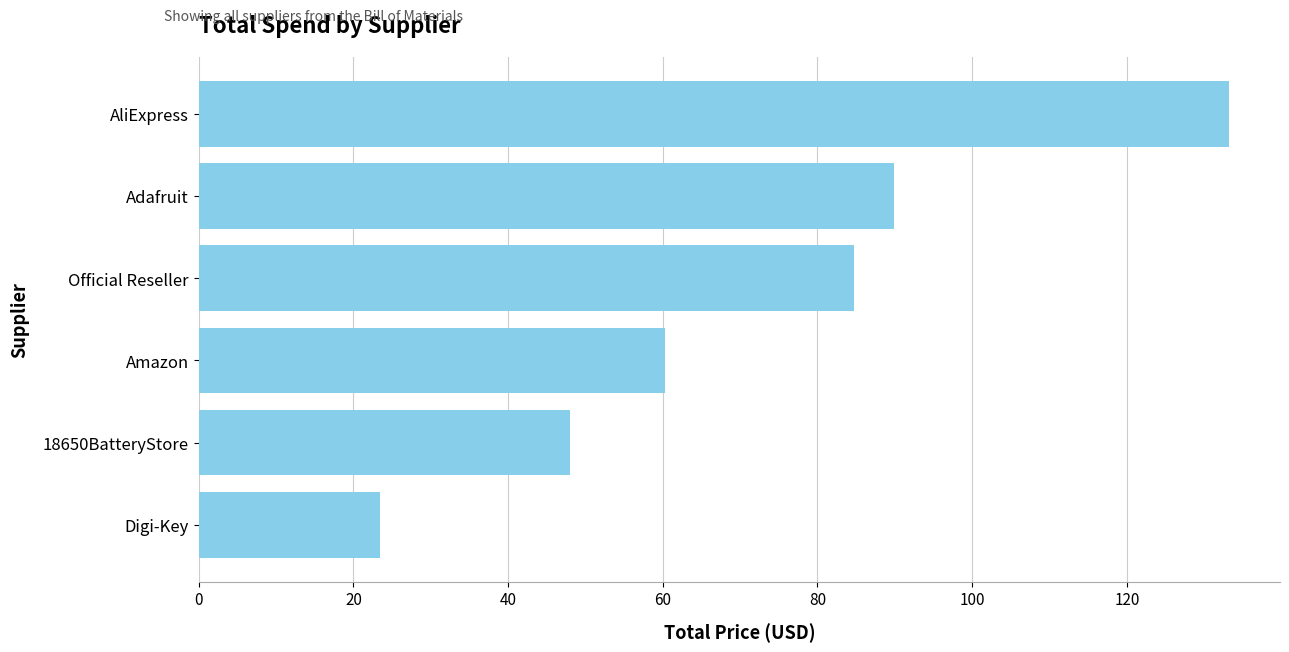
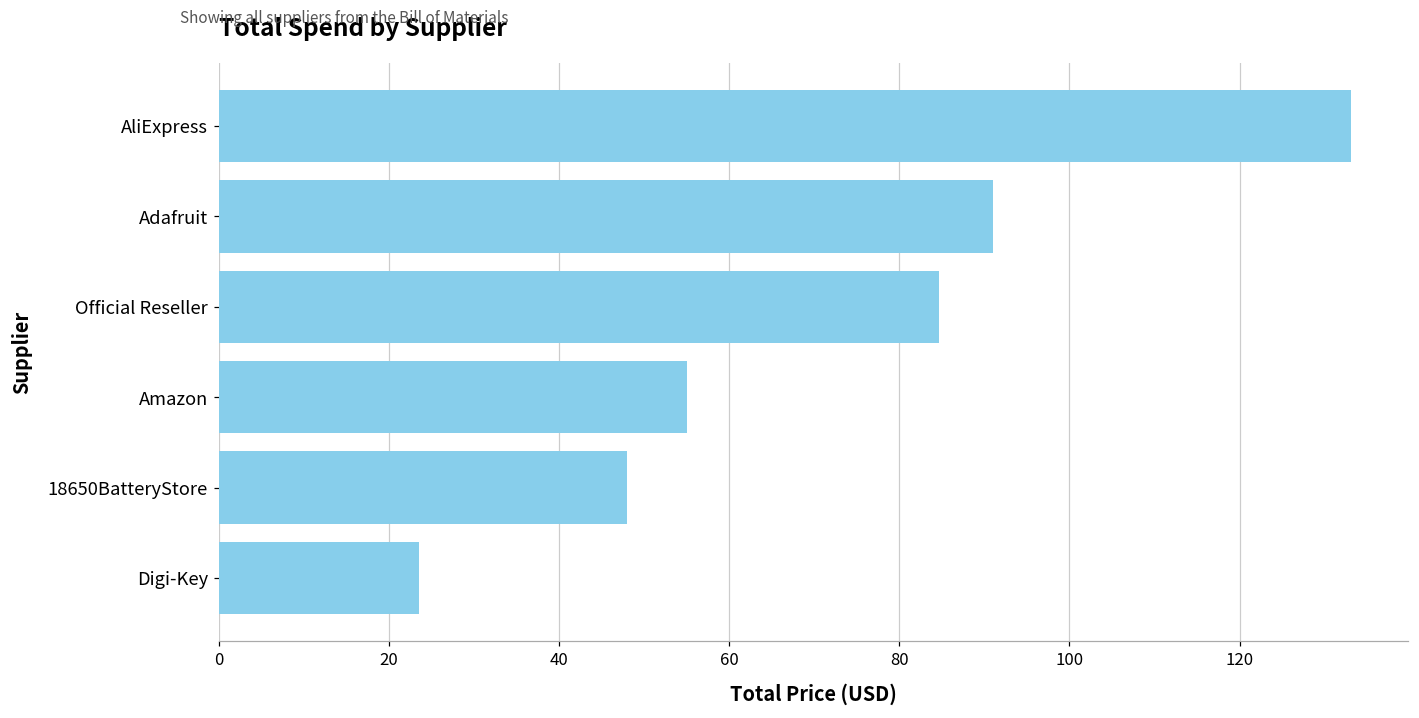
  {
    "AliExpress": 133,
-   "Adafruit": 90,
+   "Adafruit": 91,
    "Official Reseller": 85,
-   "Amazon": 60,
+   "Amazon": 55,
    "18650BatteryStore": 48,
    "Digi-Key": 24
  }
